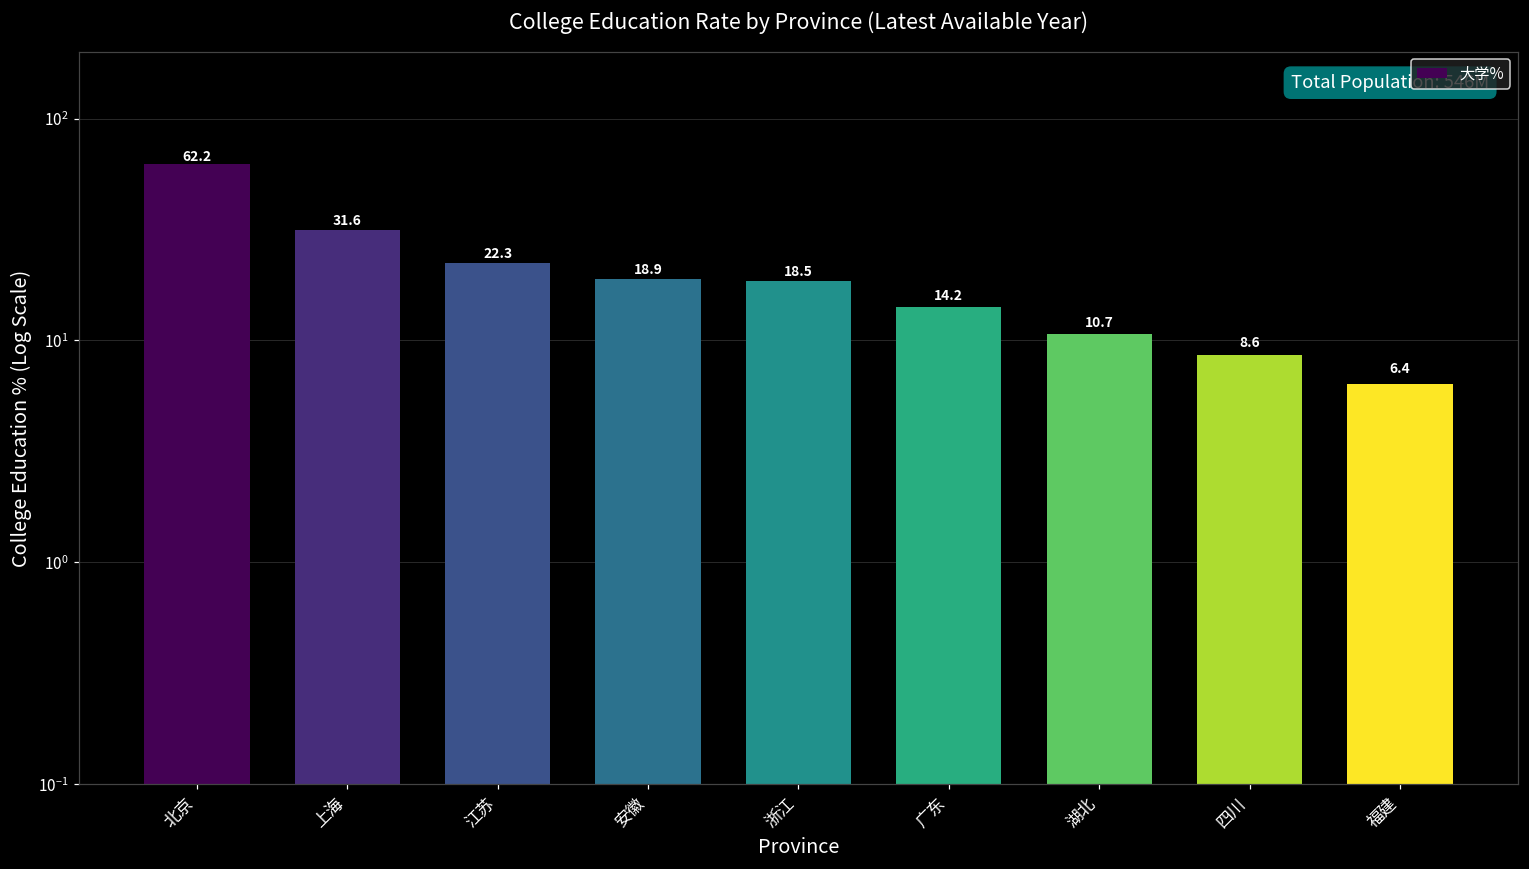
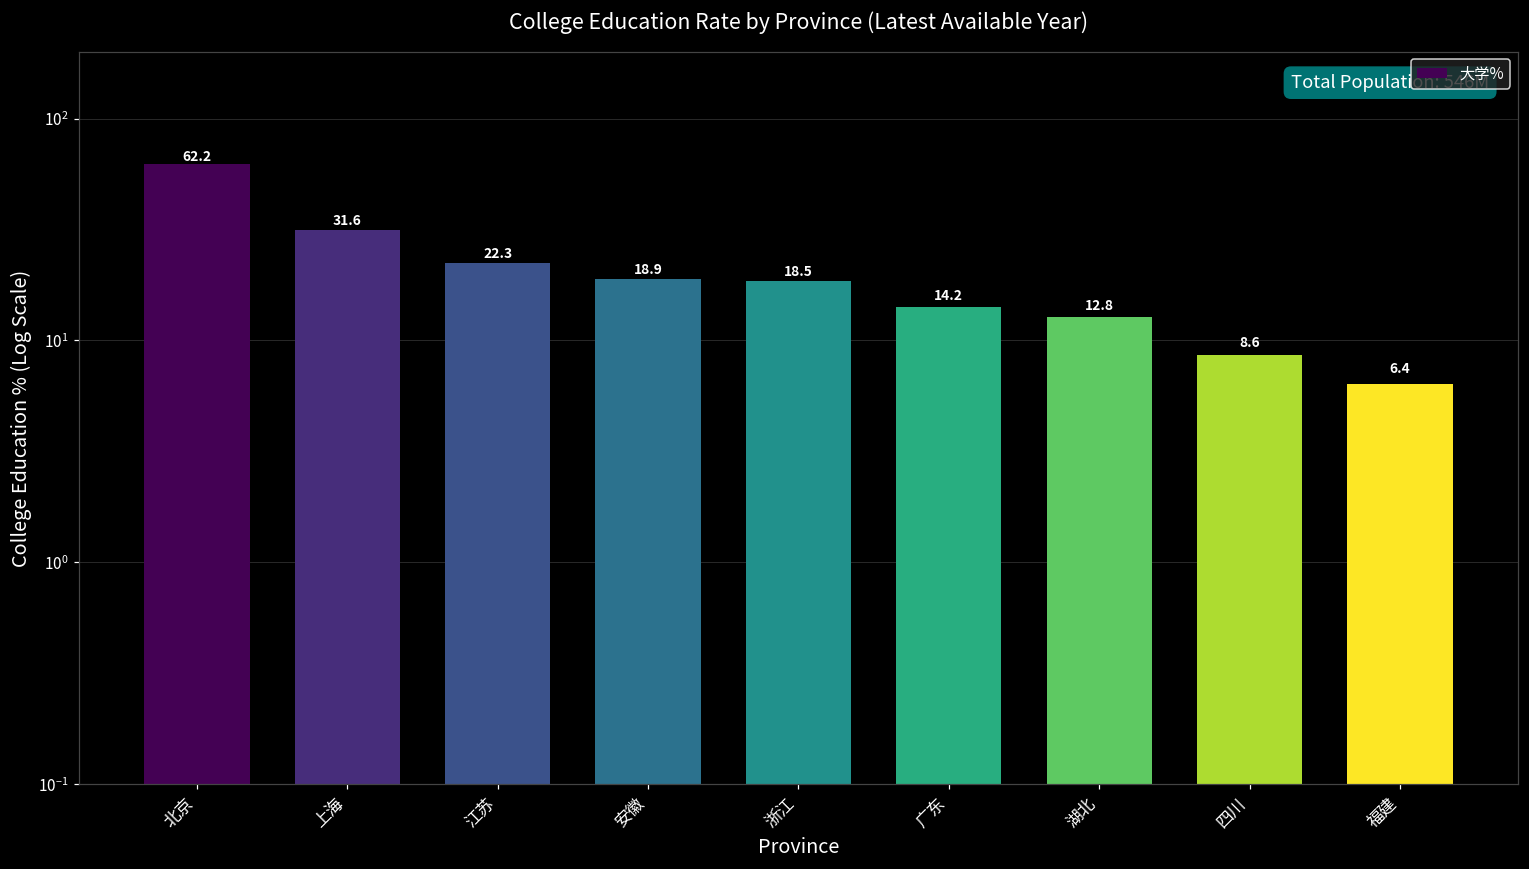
  {
    "北京": 62.2,
    "上海": 31.6,
    "江苏": 22.3,
    "安徽": 18.9,
    "浙江": 18.5,
    "广东": 14.2,
-   "湖北": 10.7,
+   "湖北": 12.8,
    "四川": 8.6,
    "福建": 6.4
  }
